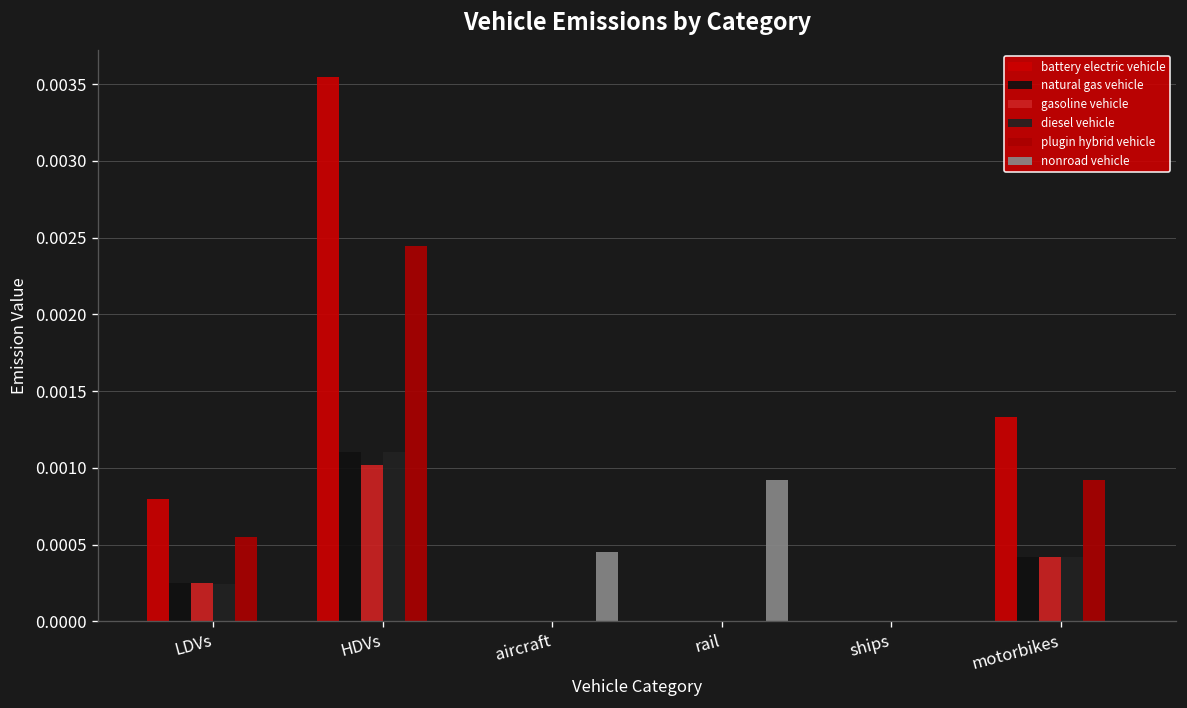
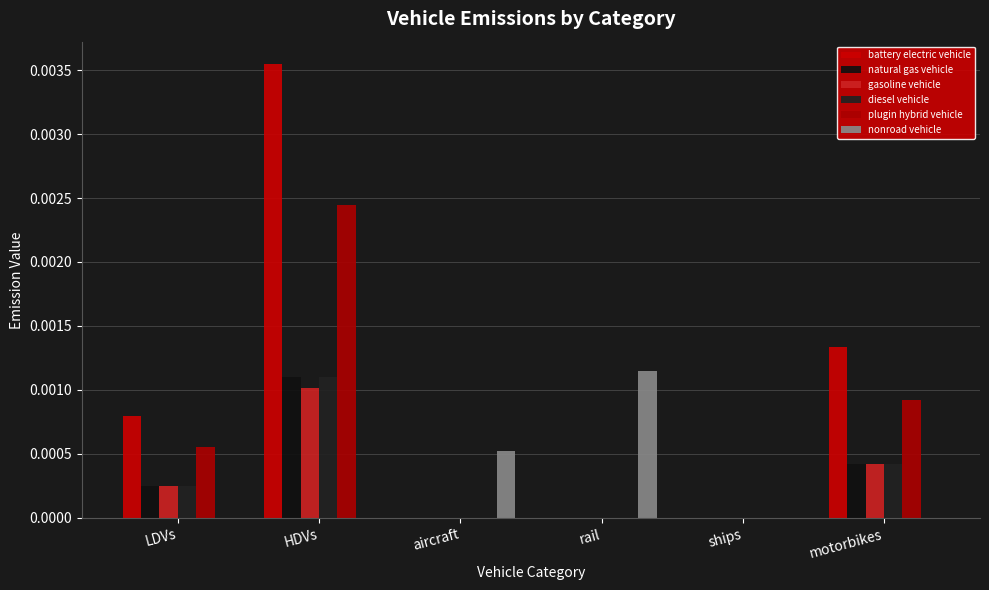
  {
    "nonroad vehicle": {
      "LDVs": 0.00000,
      "HDVs": 0.00000,
-     "aircraft": 0.00045,
-     "rail": 0.00092,
+     "aircraft": 0.00053,
+     "rail": 0.00115,
      "ships": 0.00000,
      "motorbikes": 0.00000
    }
  }
